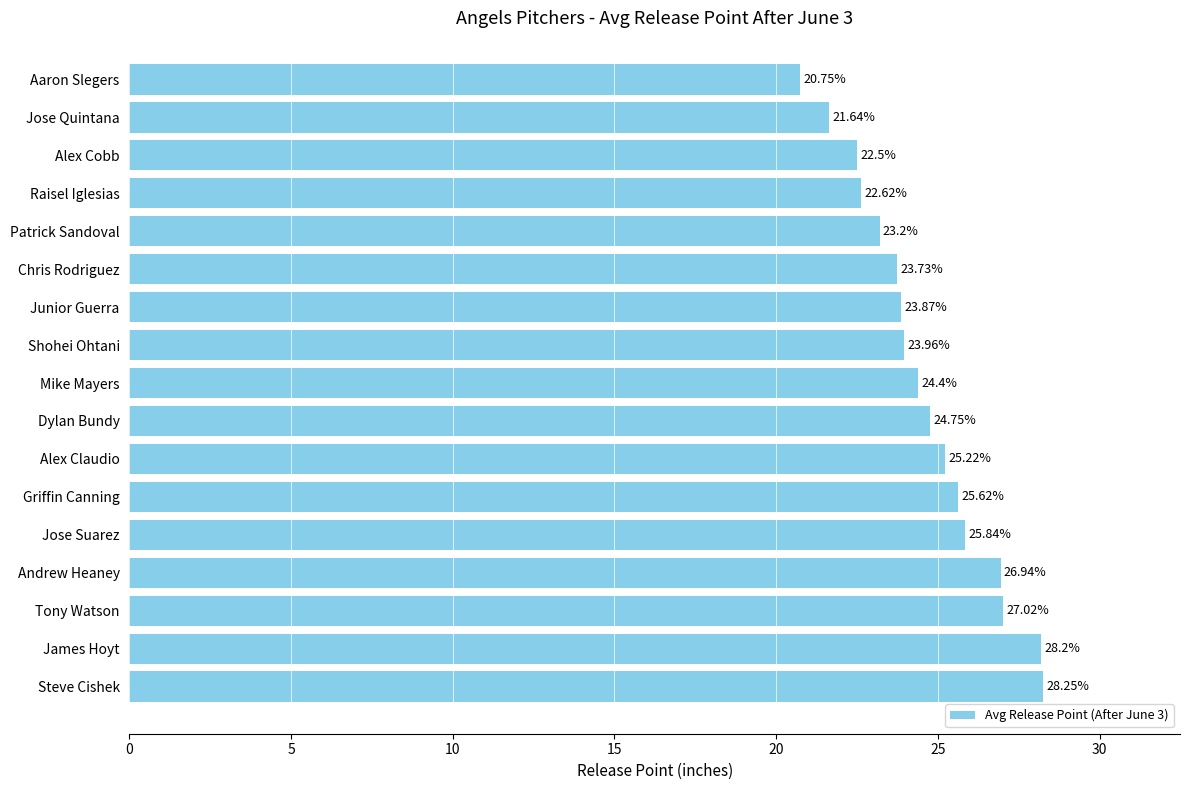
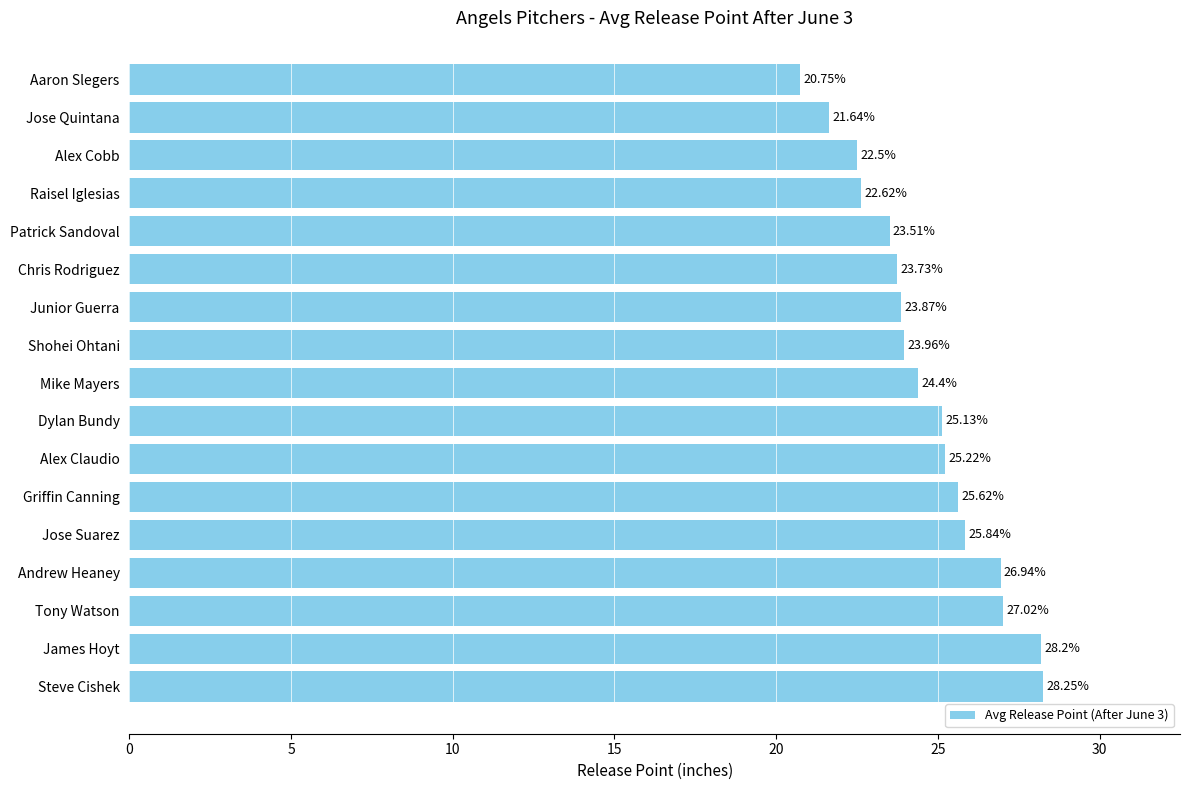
  {
    "Aaron Slegers": "20.75%",
    "Jose Quintana": "21.64%",
    "Alex Cobb": "22.5%",
    "Raisel Iglesias": "22.62%",
-   "Patrick Sandoval": "23.2%",
+   "Patrick Sandoval": "23.51%",
    "Chris Rodriguez": "23.73%",
    "Junior Guerra": "23.87%",
    "Shohei Ohtani": "23.96%",
    "Mike Mayers": "24.4%",
-   "Dylan Bundy": "24.75%",
+   "Dylan Bundy": "25.13%",
    "Alex Claudio": "25.22%",
    "Griffin Canning": "25.62%",
    "Jose Suarez": "25.84%",
    "Andrew Heaney": "26.94%",
    "Tony Watson": "27.02%",
    "James Hoyt": "28.2%",
    "Steve Cishek": "28.25%"
  }
